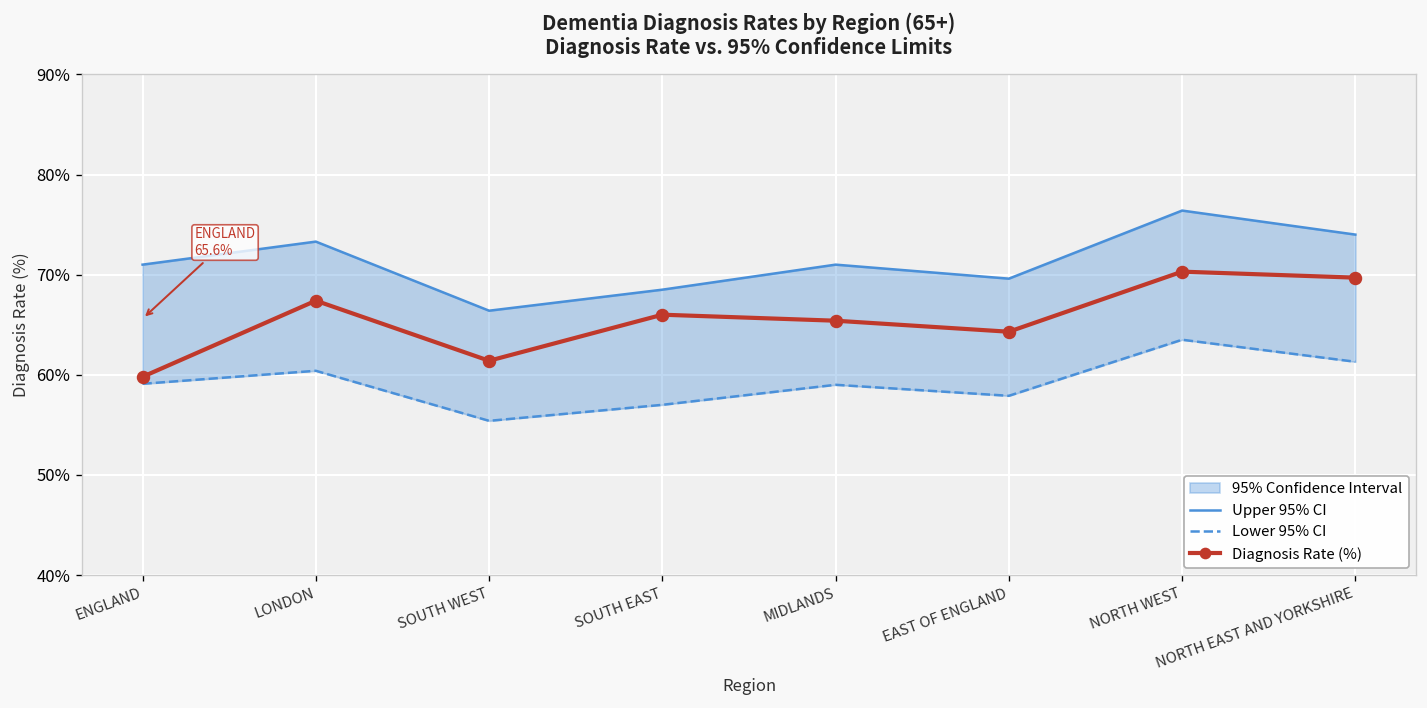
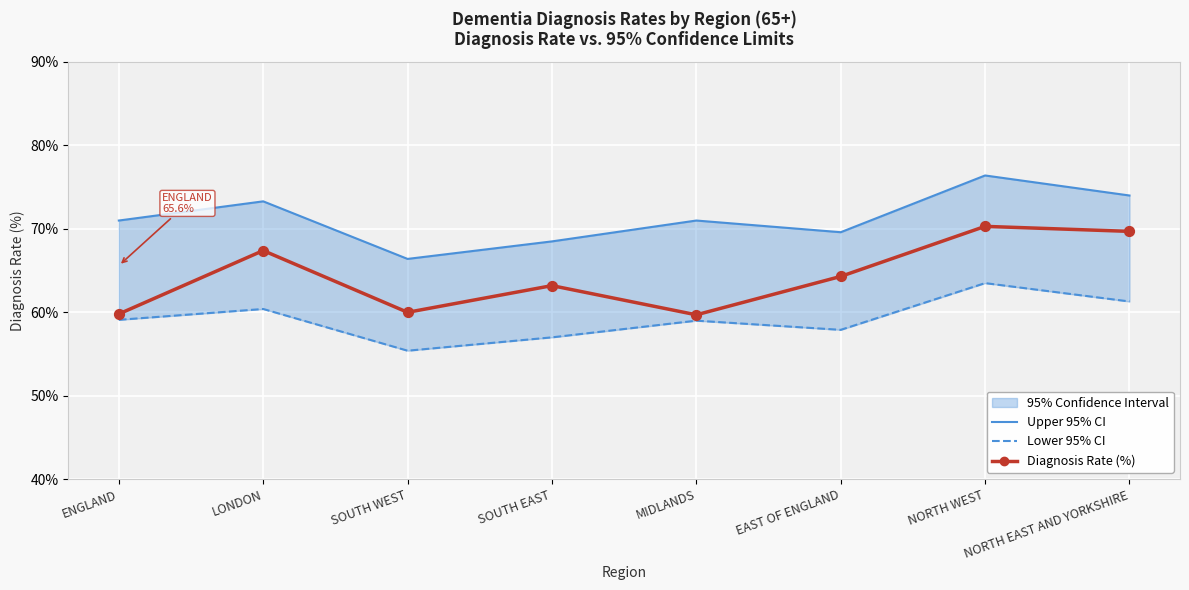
  {
    "Diagnosis Rate (%)": {
      "ENGLAND": "60%",
      "LONDON": "67%",
-     "SOUTH WEST": "61%",
-     "SOUTH EAST": "66%",
-     "MIDLANDS": "65%",
+     "SOUTH WEST": "60%",
+     "SOUTH EAST": "63%",
+     "MIDLANDS": "60%",
      "EAST OF ENGLAND": "64%",
      "NORTH WEST": "70%",
      "NORTH EAST AND YORKSHIRE": "70%"
    }
  }
